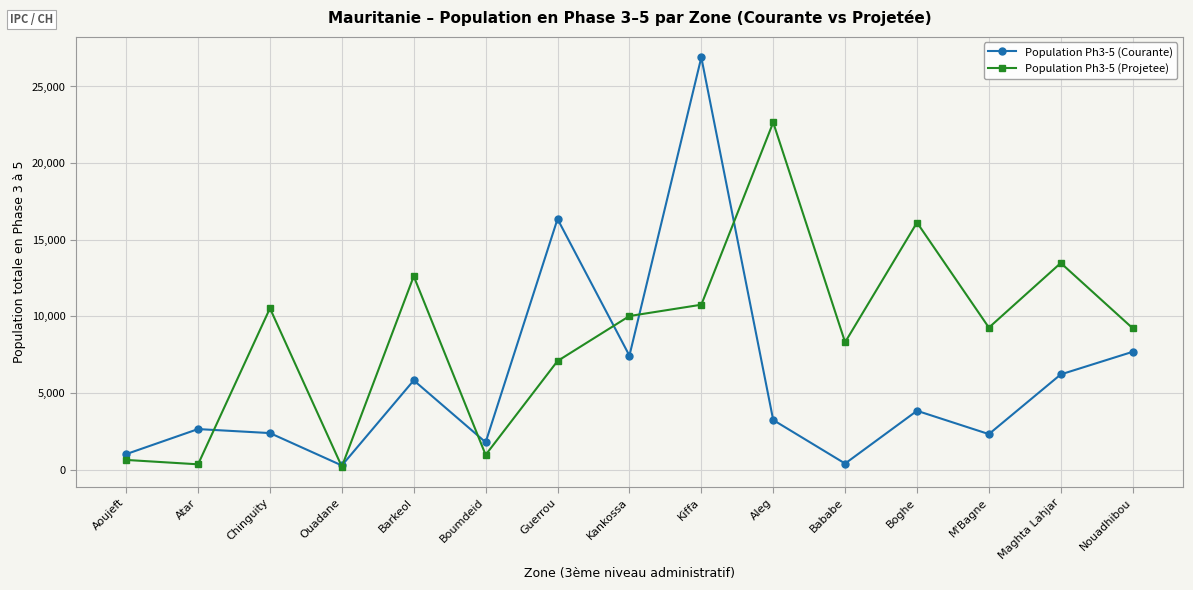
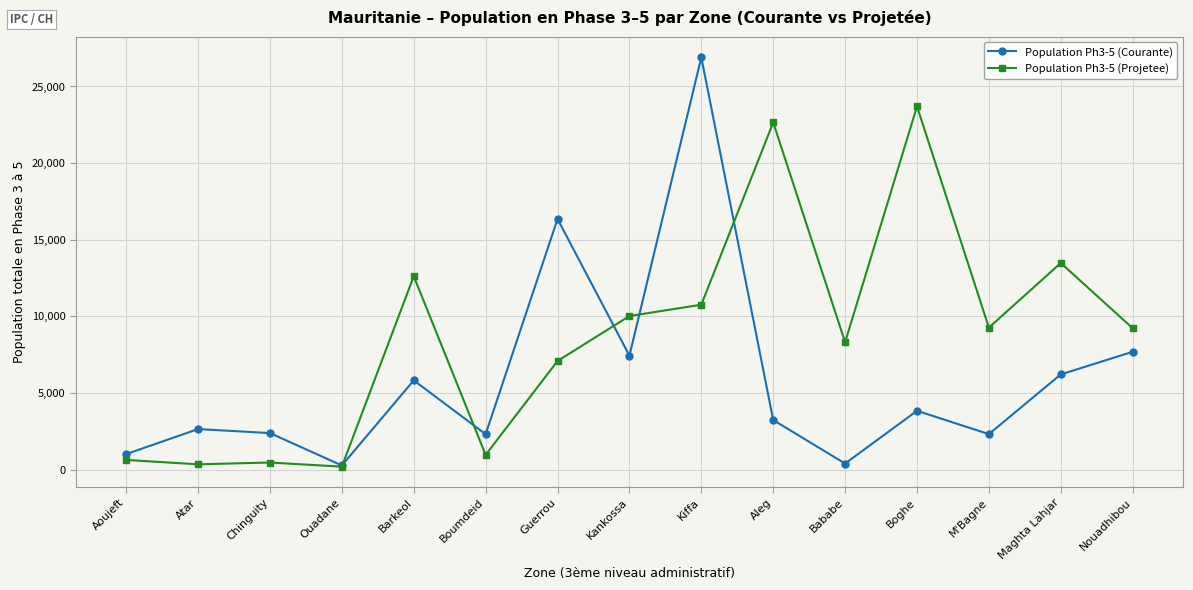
  {
    "Population Ph3-5 (Courante)": {
      "Aoujeft": "1,000",
      "Atar": "2,600",
      "Chinguity": "2,400",
      "Barkeol": "5,800",
-     "Boumdeid": "1,800",
+     "Boumdeid": "2,300",
      "Guerrou": "16,400",
      "Kankossa": "7,400",
      "Kiffa": "26,900",
      "Aleg": "3,200",
      "Bababe": "400",
      "Boghe": "3,800",
      "M'Bagne": "2,300",
      "Maghta Lahjar": "6,200",
      "Nouadhibou": "7,700"
    },
    "Population Ph3-5 (Projetee)": {
      "Aoujeft": "600",
      "Atar": "300",
-     "Chinguity": "10,500",
+     "Chinguity": "500",
      "Barkeol": "12,600",
      "Boumdeid": "1,000",
      "Guerrou": "7,100",
      "Kankossa": "10,000",
      "Kiffa": "10,800",
      "Aleg": "22,700",
      "Bababe": "8,300",
-     "Boghe": "16,100",
+     "Boghe": "23,700",
      "M'Bagne": "9,300",
      "Maghta Lahjar": "13,500",
      "Nouadhibou": "9,200"
    }
  }
